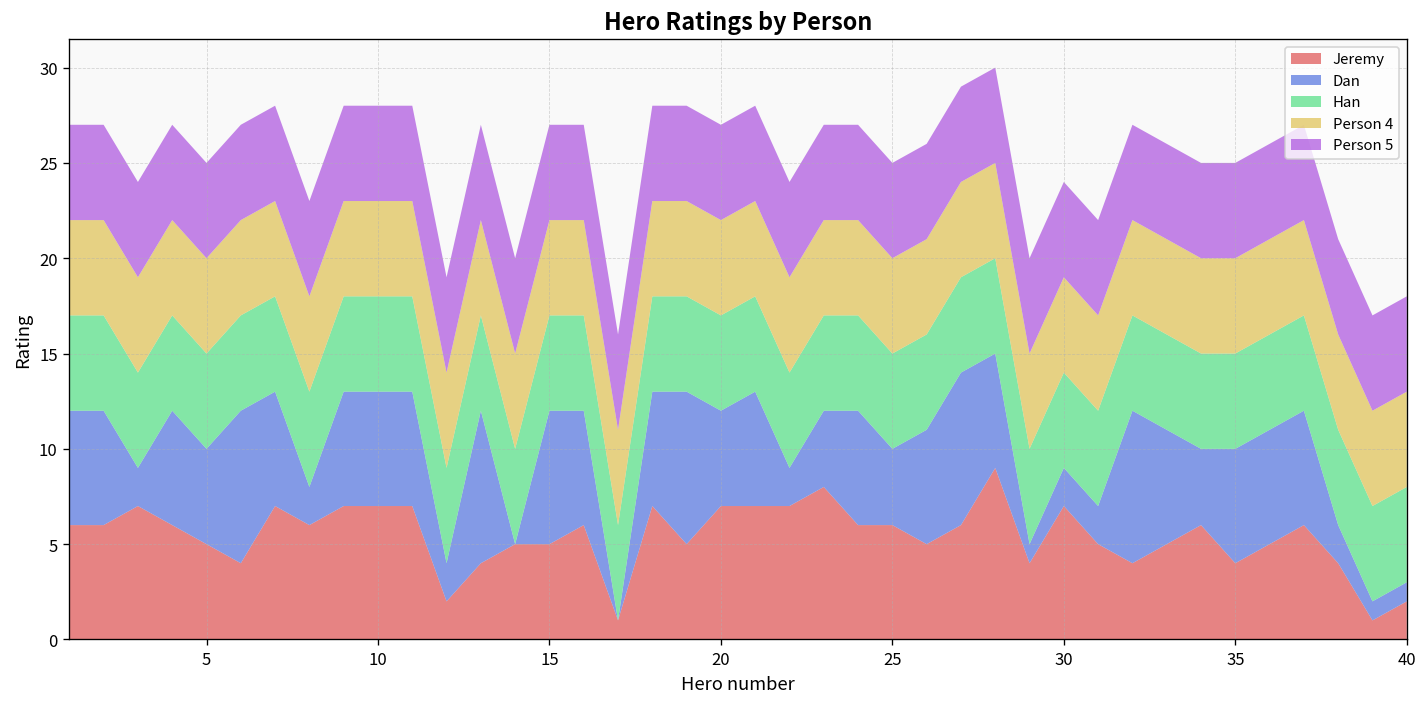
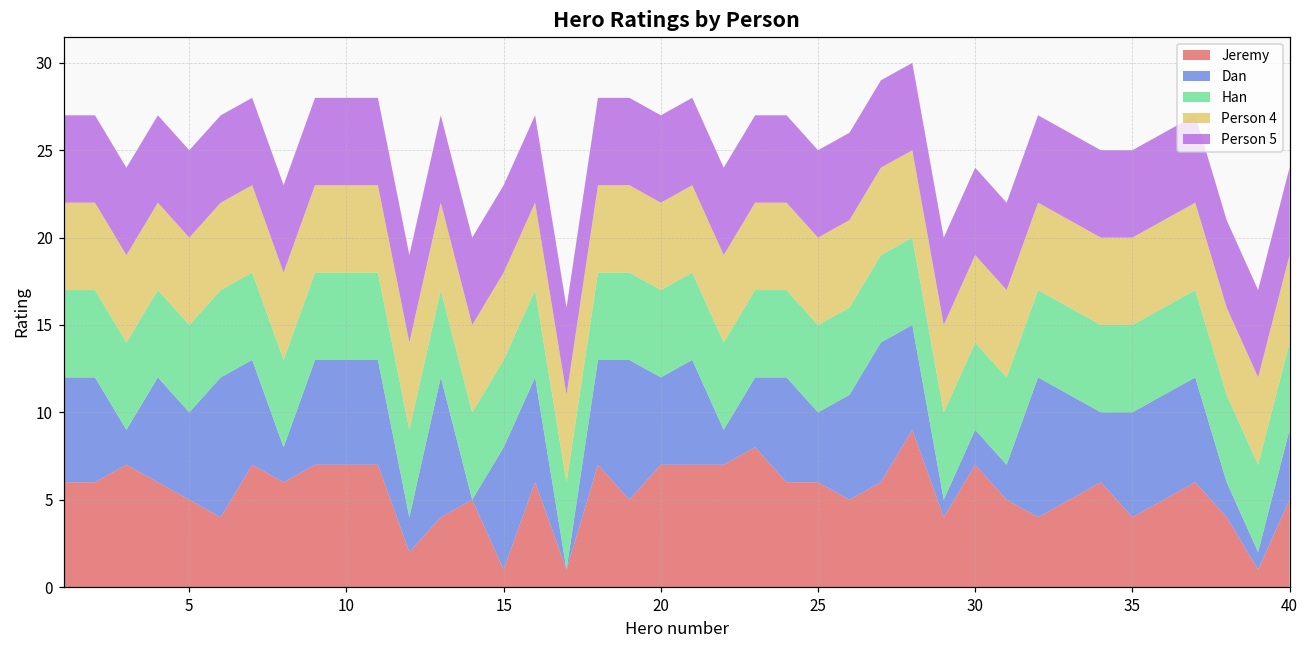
  {
    "Jeremy": {
      "5": 5,
      "10": 7,
-     "15": 5,
+     "15": 1,
      "20": 7,
      "25": 6,
      "30": 7,
      "35": 4,
-     "40": 2
+     "40": 5
    },
    "Dan": {
-     "40": 1
+     "40": 4
    }
  }
